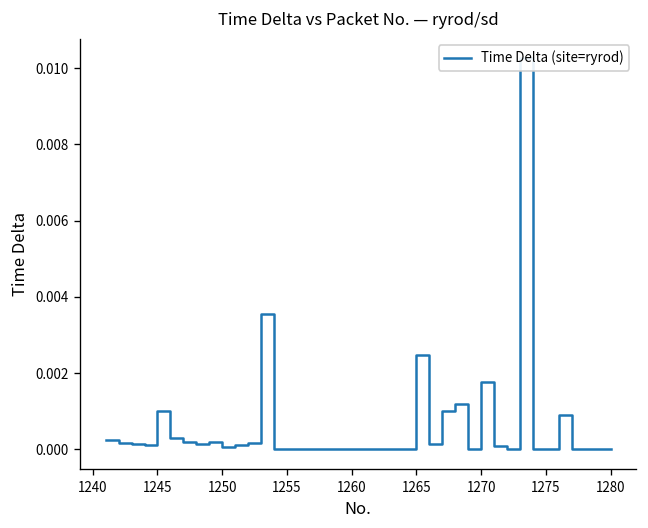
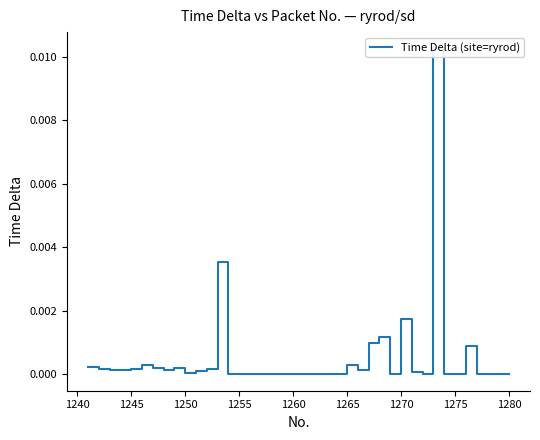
  {
-   "1245": 0.0010,
+   "1245": 0.0002,
    "1250": 0.0001,
    "1255": 0.0000,
    "1260": 0.0000,
-   "1265": 0.0025,
+   "1265": 0.0003,
    "1270": 0.0018,
    "1275": 0.0000,
    "1280": 0.0000
  }
